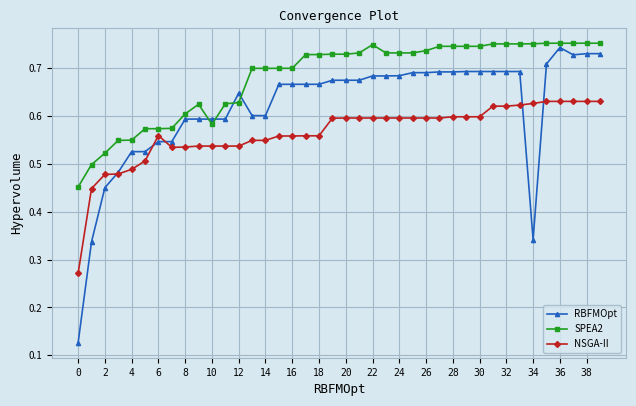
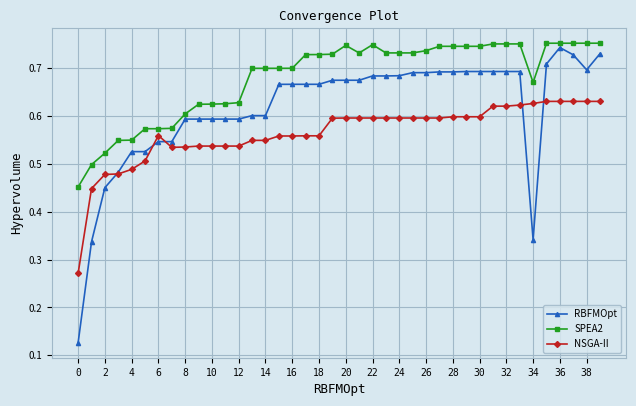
  {
    "RBFMOpt": {
      "0": 0.13,
      "2": 0.45,
      "4": 0.53,
      "6": 0.55,
      "8": 0.59,
      "10": 0.59,
-     "12": 0.65,
+     "12": 0.59,
      "14": 0.60,
      "16": 0.67,
      "18": 0.67,
      "20": 0.67,
      "22": 0.68,
      "24": 0.68,
      "26": 0.69,
      "28": 0.69,
      "30": 0.69,
      "32": 0.69,
      "34": 0.34,
      "36": 0.74,
-     "38": 0.73
+     "38": 0.70
    },
    "SPEA2": {
      "0": 0.45,
      "2": 0.52,
      "4": 0.55,
      "6": 0.57,
      "8": 0.60,
-     "10": 0.58,
+     "10": 0.62,
      "12": 0.63,
      "14": 0.70,
      "16": 0.70,
      "18": 0.73,
-     "20": 0.73,
+     "20": 0.75,
      "22": 0.75,
      "24": 0.73,
      "26": 0.74,
      "28": 0.75,
      "30": 0.75,
      "32": 0.75,
-     "34": 0.75,
+     "34": 0.67,
      "36": 0.75,
      "38": 0.75
    },
    "NSGA-II": {
      "0": 0.27,
      "2": 0.48,
      "4": 0.49,
      "6": 0.56,
      "8": 0.53,
      "10": 0.54,
      "12": 0.54,
      "14": 0.55,
      "16": 0.56,
      "18": 0.56,
      "20": 0.60,
      "22": 0.60,
      "24": 0.60,
      "26": 0.60,
      "28": 0.60,
      "30": 0.60,
      "32": 0.62,
      "34": 0.63,
      "36": 0.63,
      "38": 0.63
    }
  }
